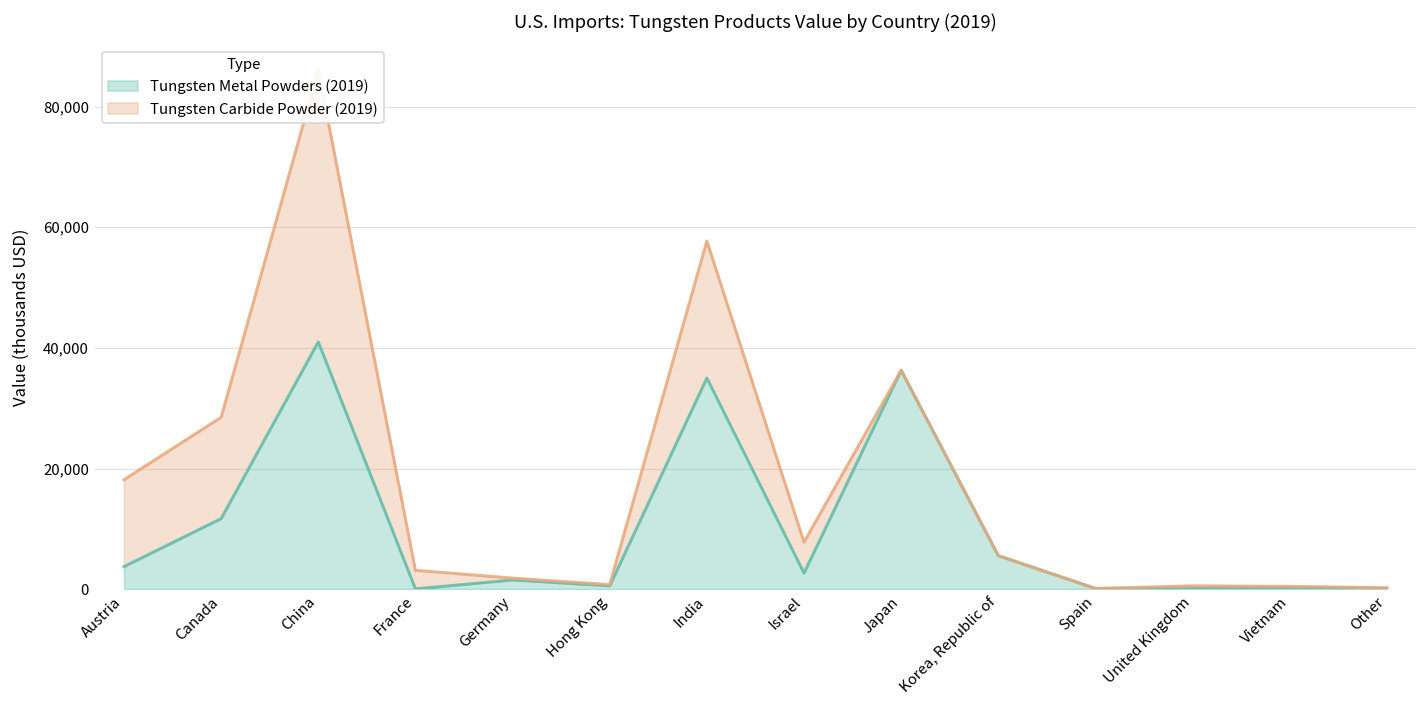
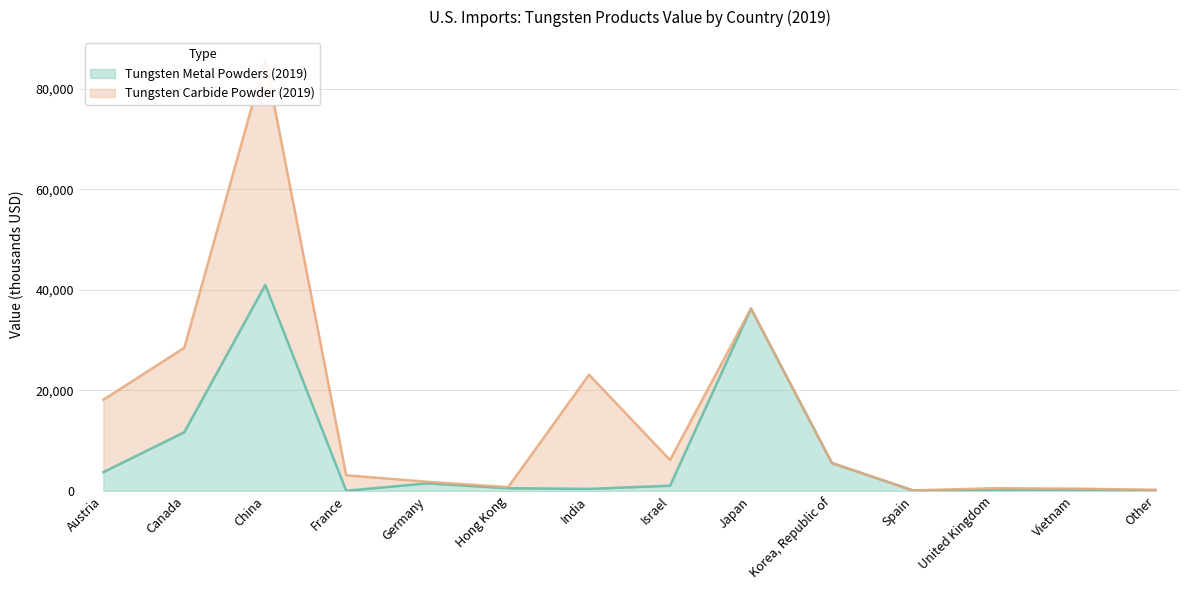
  {
    "Tungsten Metal Powders (2019)": {
      "Austria": "4,000",
      "Canada": "12,000",
      "China": "41,000",
      "France": "0",
-     "India": "35,000",
-     "Israel": "3,000"
+     "India": "0",
+     "Israel": "1,000"
    },
    "Tungsten Carbide Powder (2019)": {
      "Austria": "14,000",
      "Canada": "17,000",
      "France": "3,000",
      "India": "23,000",
      "Israel": "5,000"
    }
  }
